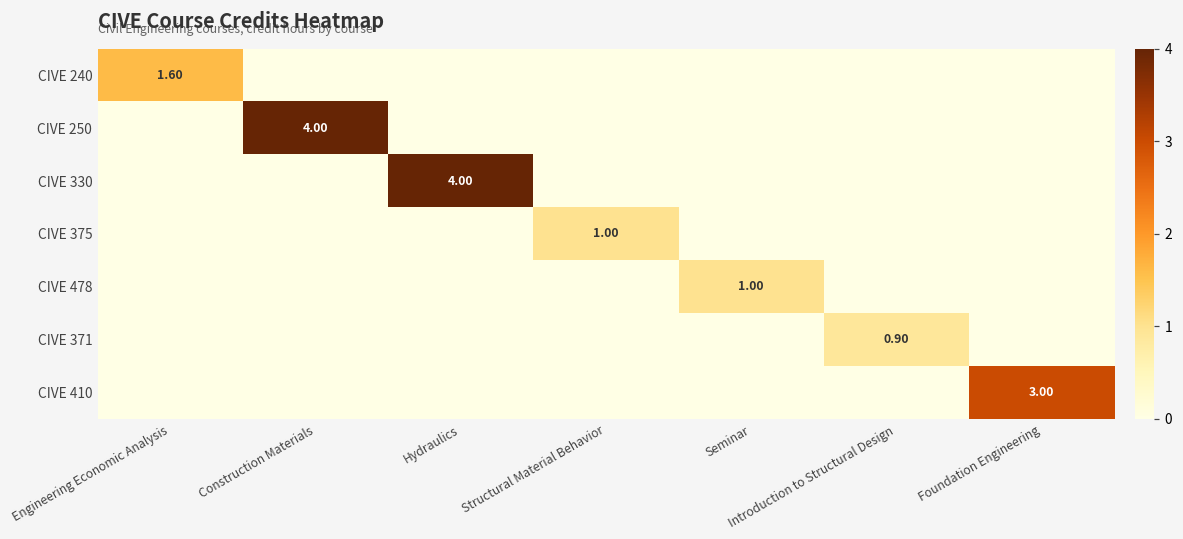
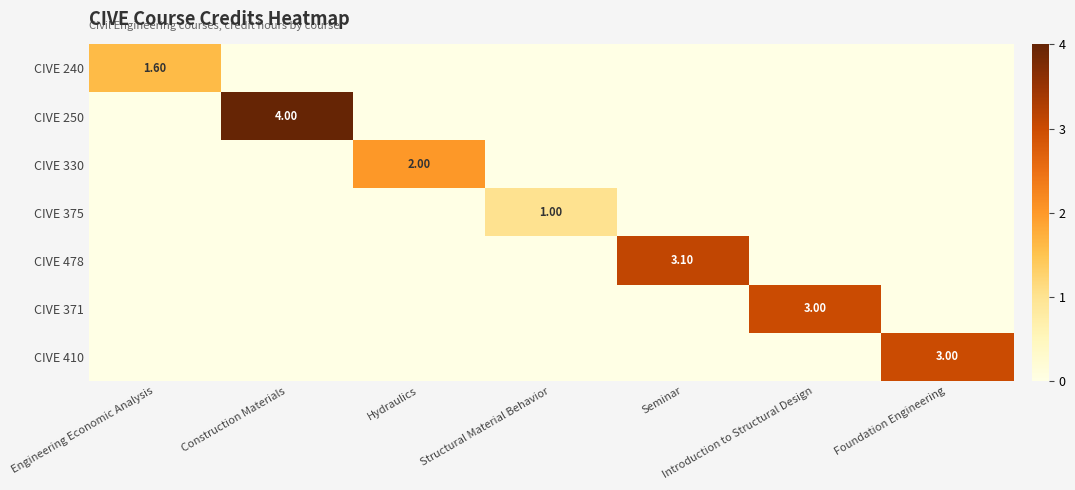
  {
    "CIVE 240": {
      "Engineering Economic Analysis": 1.60
    },
    "CIVE 250": {
      "Construction Materials": 4.00
    },
    "CIVE 330": {
-     "Hydraulics": 4.00
+     "Hydraulics": 2.00
    },
    "CIVE 375": {
      "Structural Material Behavior": 1.00
    },
    "CIVE 478": {
-     "Seminar": 1.00
+     "Seminar": 3.10
    },
    "CIVE 371": {
-     "Introduction to Structural Design": 0.90
+     "Introduction to Structural Design": 3.00
    },
    "CIVE 410": {
      "Foundation Engineering": 3.00
    }
  }
